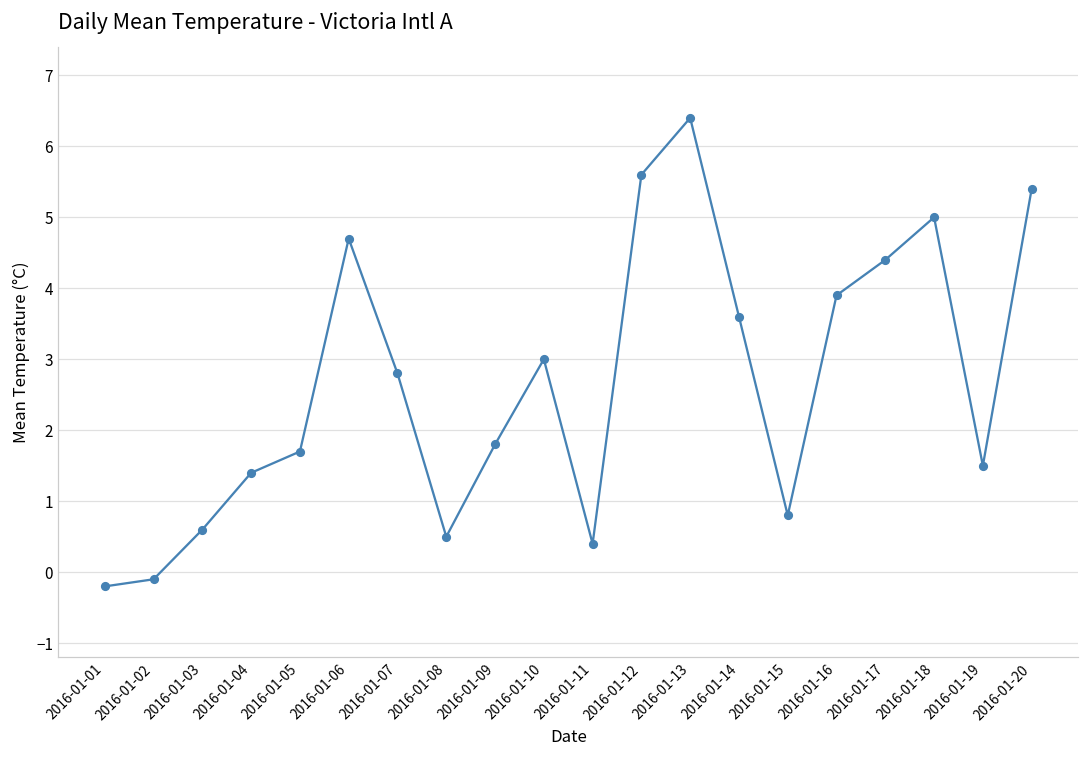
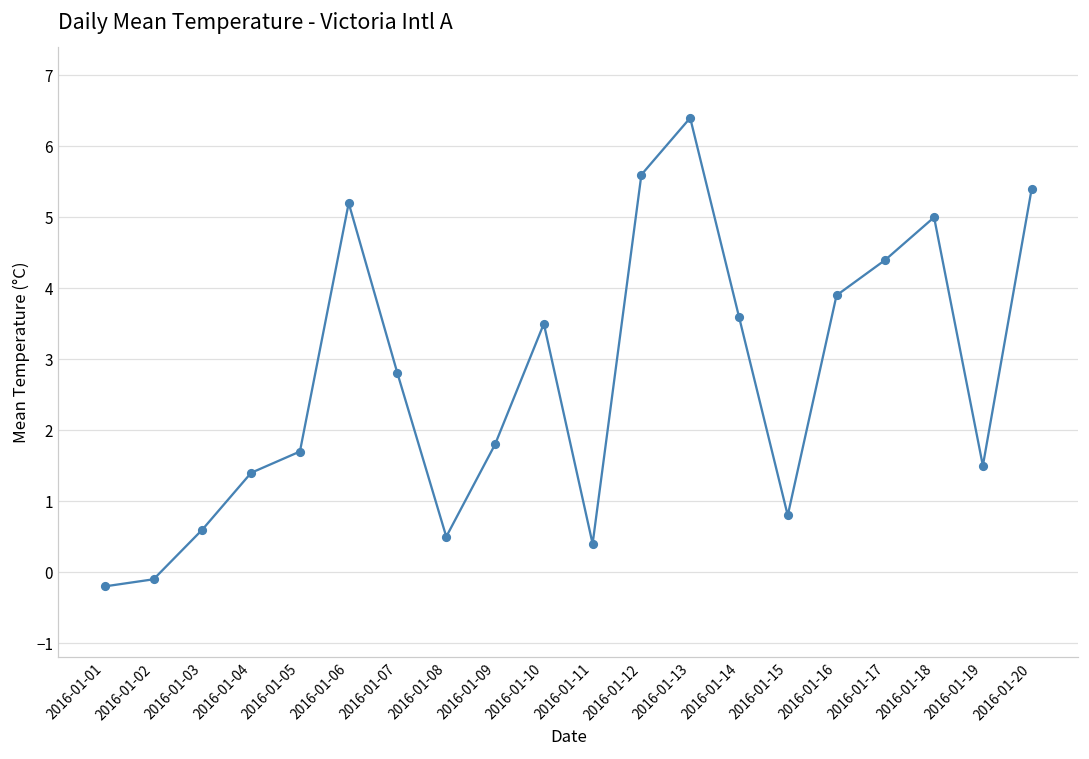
  {
    "2016-01-01": -0.2,
    "2016-01-02": -0.1,
    "2016-01-03": 0.6,
    "2016-01-04": 1.4,
    "2016-01-05": 1.7,
-   "2016-01-06": 4.7,
+   "2016-01-06": 5.2,
    "2016-01-07": 2.8,
    "2016-01-08": 0.5,
    "2016-01-09": 1.8,
-   "2016-01-10": 3.0,
+   "2016-01-10": 3.5,
    "2016-01-11": 0.4,
    "2016-01-12": 5.6,
    "2016-01-13": 6.4,
    "2016-01-14": 3.6,
    "2016-01-15": 0.8,
    "2016-01-16": 3.9,
    "2016-01-17": 4.4,
    "2016-01-18": 5.0,
    "2016-01-19": 1.5,
    "2016-01-20": 5.4
  }
